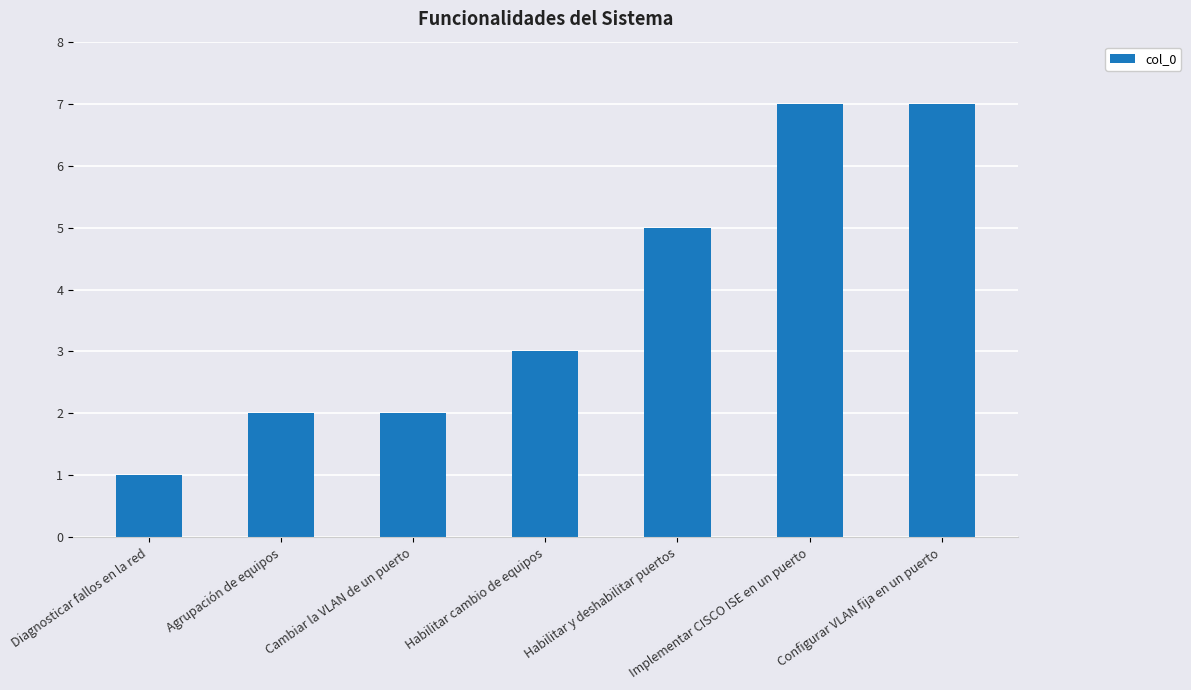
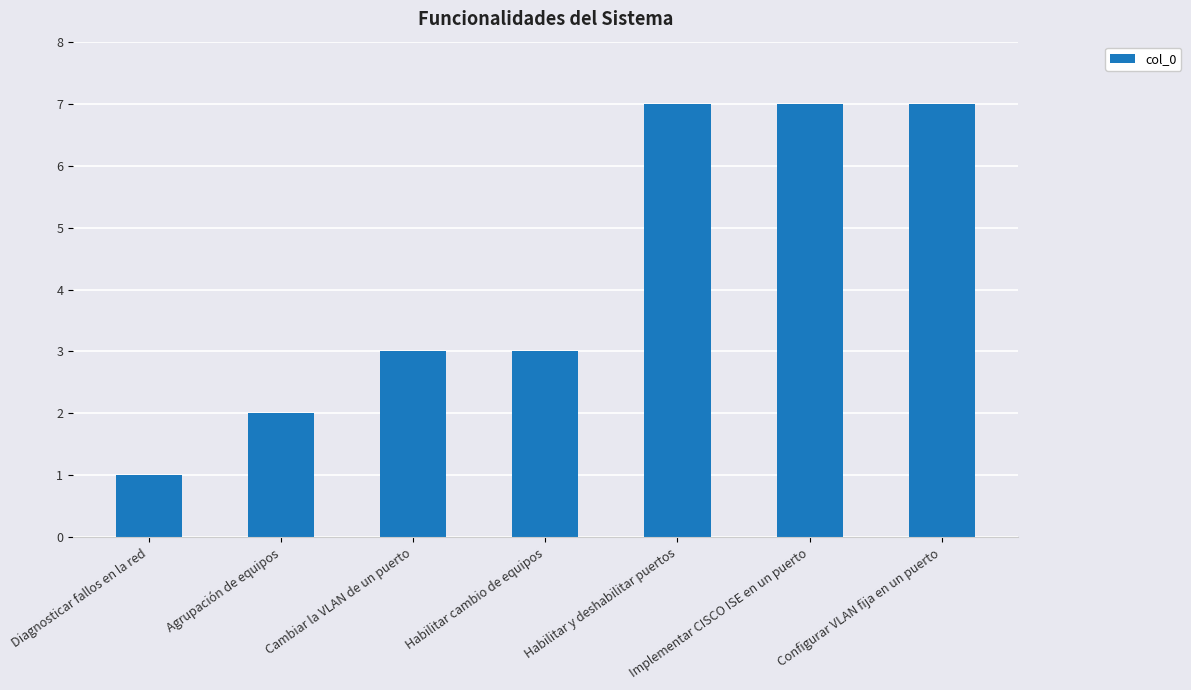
  {
    "Diagnosticar fallos en la red": 1,
    "Agrupación de equipos": 2,
-   "Cambiar la VLAN de un puerto": 2,
+   "Cambiar la VLAN de un puerto": 3,
    "Habilitar cambio de equipos": 3,
-   "Habilitar y deshabilitar puertos": 5,
+   "Habilitar y deshabilitar puertos": 7,
    "Implementar CISCO ISE en un puerto": 7,
    "Configurar VLAN fija en un puerto": 7
  }
